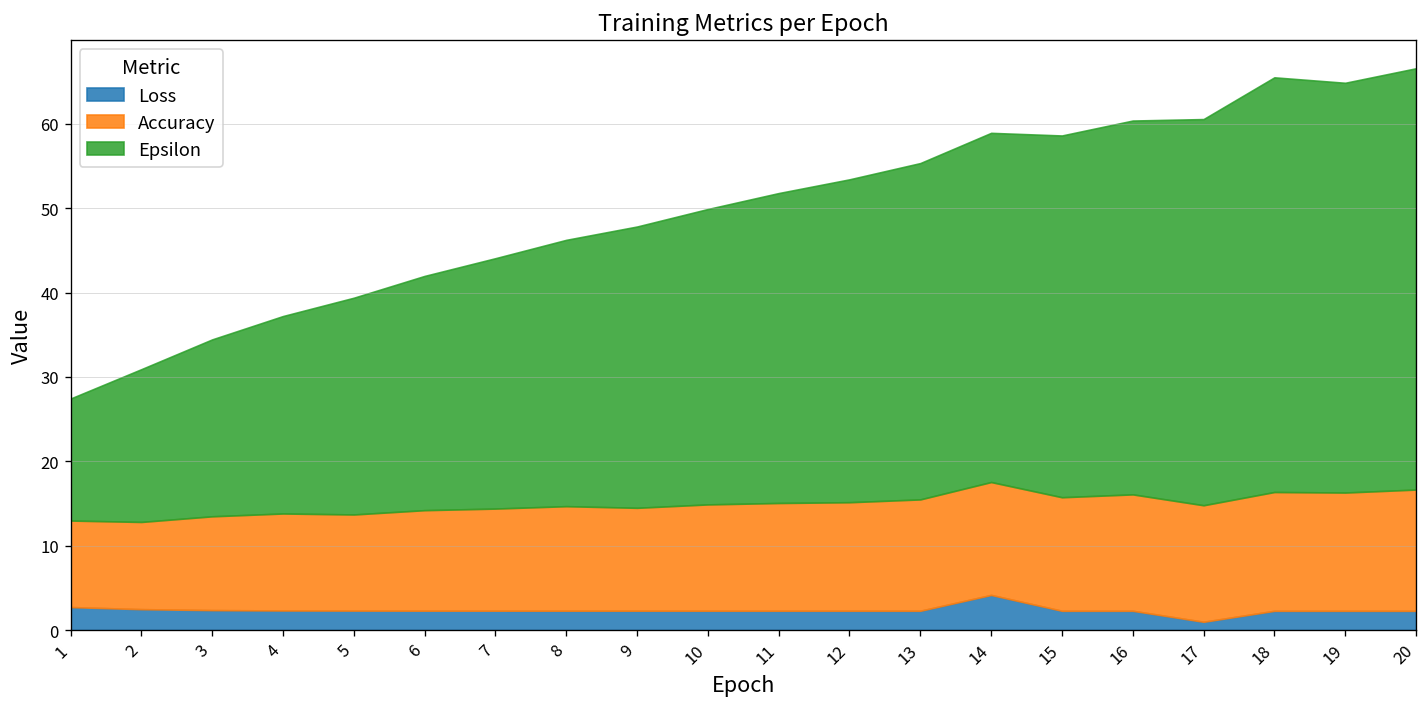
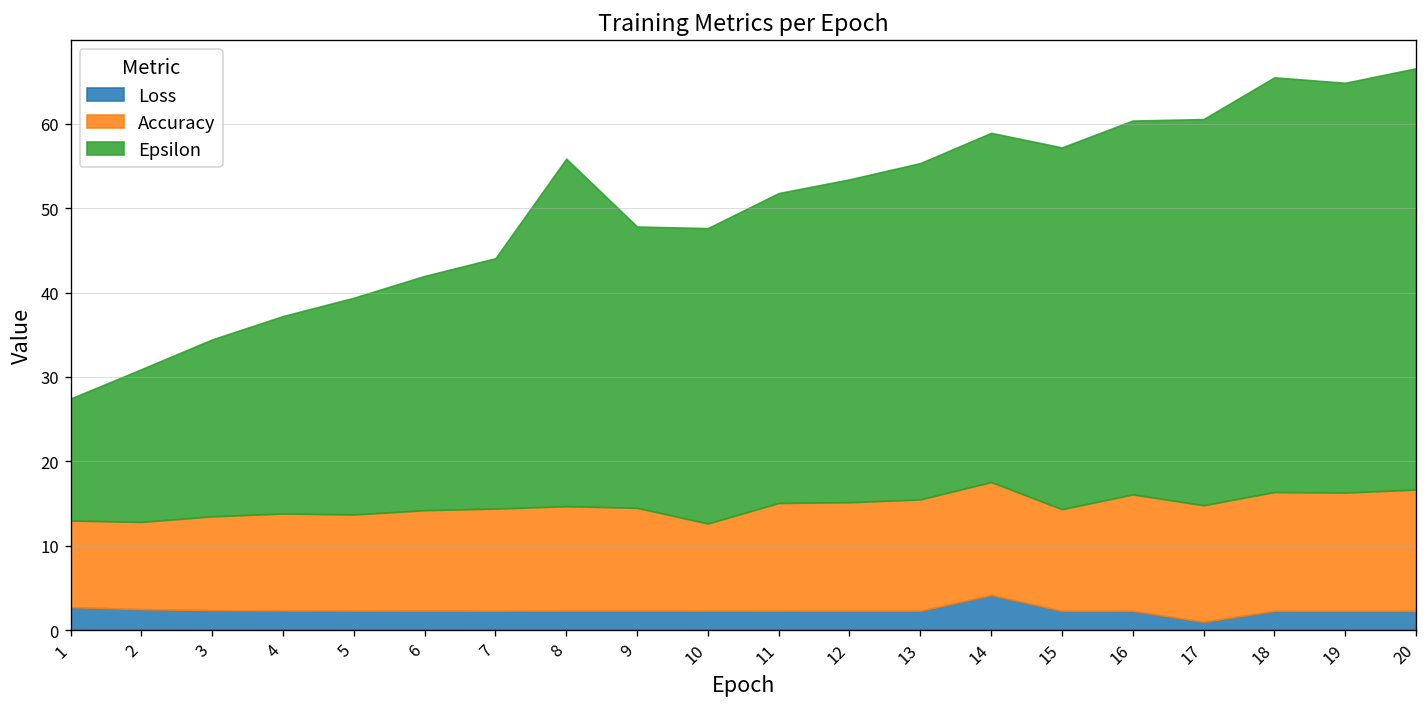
  {
    "Loss": {
      "1": 3,
      "2": 2,
      "3": 2,
      "4": 2,
      "5": 2,
      "6": 2,
      "7": 2,
      "8": 2,
      "9": 2,
      "10": 2,
      "11": 2,
      "12": 2,
      "13": 2,
      "14": 4,
      "15": 2,
      "16": 2,
      "17": 1,
      "18": 2,
      "19": 2,
      "20": 2
    },
    "Accuracy": {
      "1": 10,
      "2": 10,
      "3": 11,
      "4": 11,
      "5": 11,
      "6": 12,
      "7": 12,
      "8": 12,
      "9": 12,
-     "10": 13,
+     "10": 10,
      "11": 13,
      "12": 13,
      "13": 13,
      "14": 13,
-     "15": 13,
+     "15": 12,
      "16": 14,
      "17": 14,
      "18": 14,
      "19": 14,
      "20": 14
    },
    "Epsilon": {
      "1": 14,
      "2": 18,
      "3": 21,
      "4": 23,
      "5": 26,
      "6": 28,
      "7": 30,
-     "8": 32,
+     "8": 41,
      "9": 33,
      "10": 35,
      "11": 37,
      "12": 38,
      "13": 40,
      "14": 41,
      "15": 43,
      "16": 44,
      "17": 46,
      "18": 49,
      "19": 49,
      "20": 50
    }
  }
